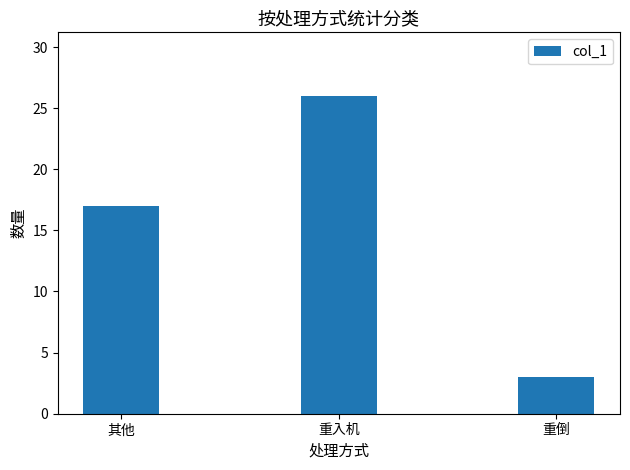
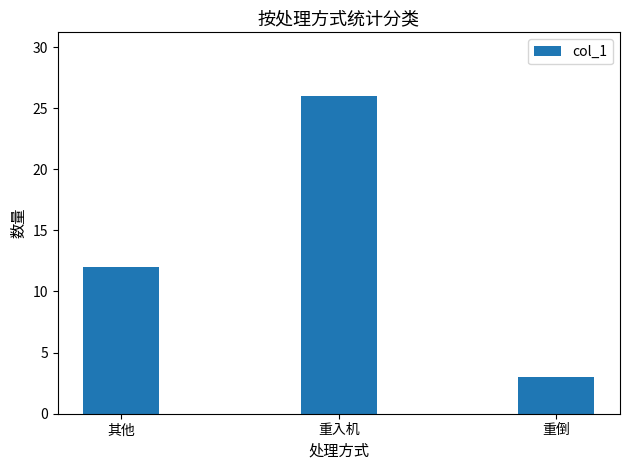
  {
-   "其他": 17,
+   "其他": 12,
    "重入机": 26,
    "重倒": 3
  }
